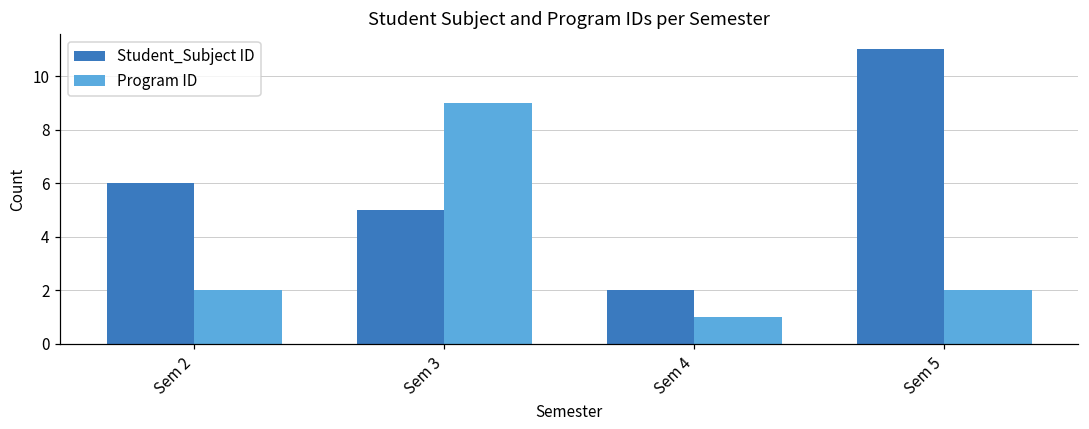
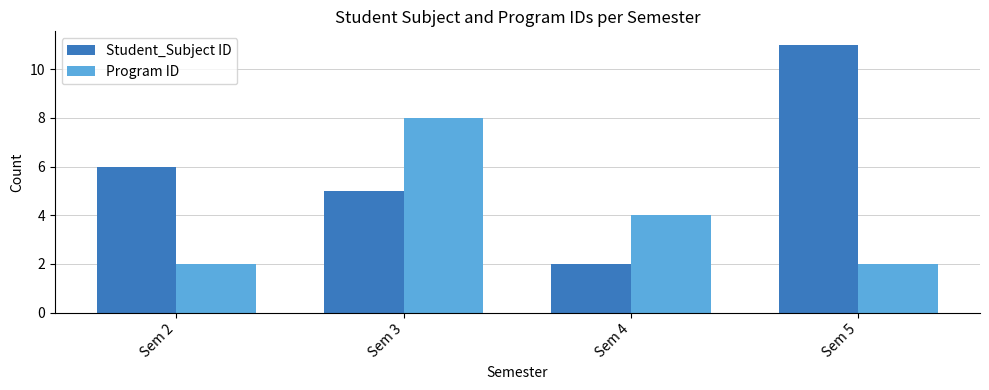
  {
    "Student_Subject ID": {
      "Sem 2": 6,
      "Sem 3": 5,
      "Sem 4": 2,
      "Sem 5": 11
    },
    "Program ID": {
      "Sem 2": 2,
-     "Sem 3": 9,
-     "Sem 4": 1,
+     "Sem 3": 8,
+     "Sem 4": 4,
      "Sem 5": 2
    }
  }
